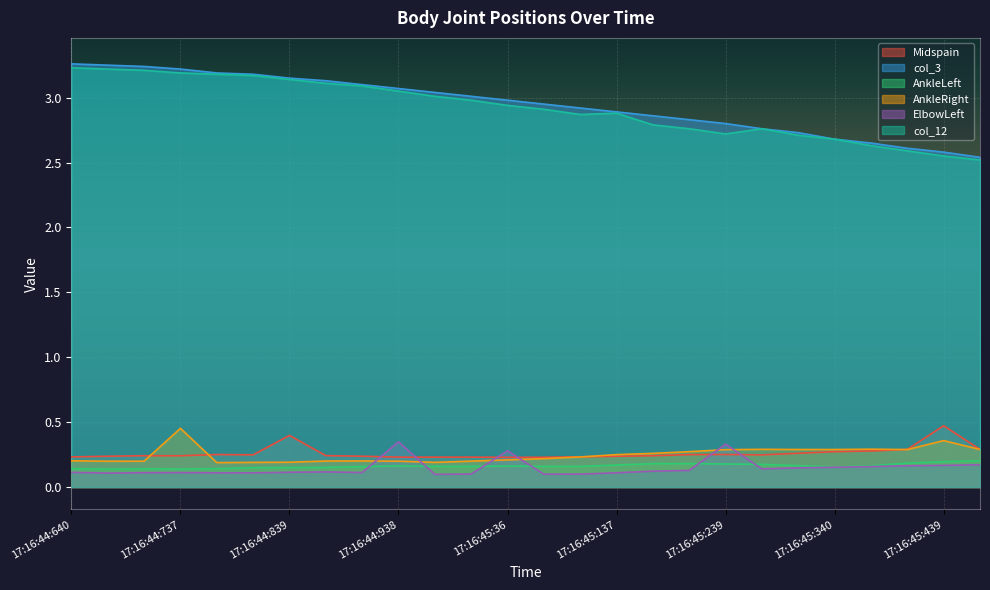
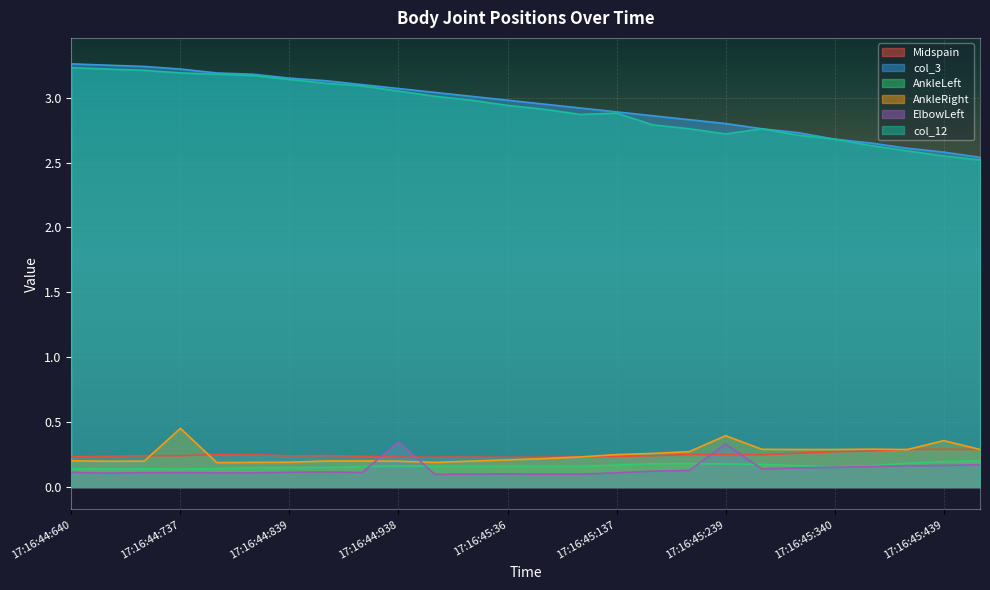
  {
    "Midspain": {
      "17:16:44:640": 0.23,
      "17:16:44:737": 0.24,
-     "17:16:44:839": 0.40,
+     "17:16:44:839": 0.24,
      "17:16:44:938": 0.23,
      "17:16:45:36": 0.23,
      "17:16:45:239": 0.25,
-     "17:16:45:439": 0.47
+     "17:16:45:439": 0.29
    },
    "AnkleRight": {
      "17:16:44:640": 0.20,
      "17:16:44:737": 0.45,
      "17:16:44:839": 0.19,
      "17:16:44:938": 0.20,
      "17:16:45:36": 0.21,
-     "17:16:45:239": 0.29,
+     "17:16:45:239": 0.40,
      "17:16:45:439": 0.36
    },
    "ElbowLeft": {
      "17:16:44:640": 0.11,
      "17:16:44:737": 0.11,
      "17:16:44:839": 0.11,
      "17:16:44:938": 0.35,
-     "17:16:45:36": 0.28,
+     "17:16:45:36": 0.10,
      "17:16:45:137": 0.11,
      "17:16:45:239": 0.33,
      "17:16:45:439": 0.17
    }
  }
